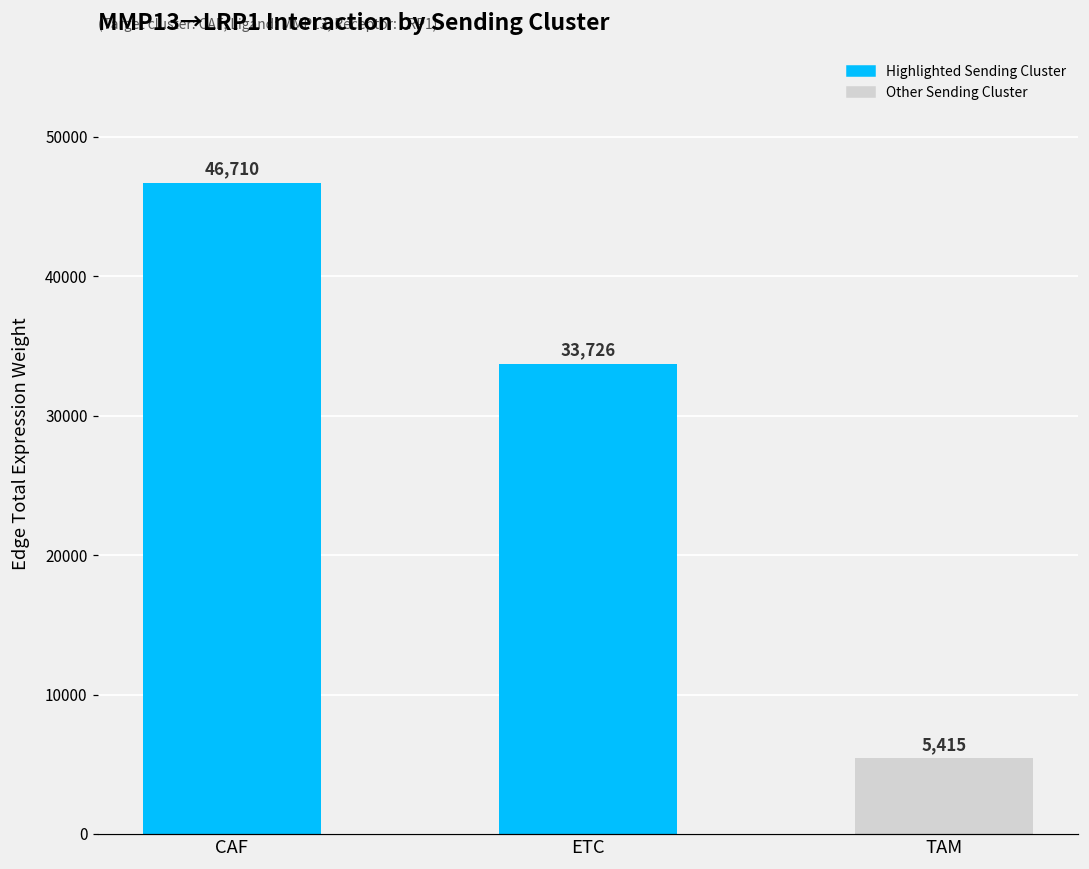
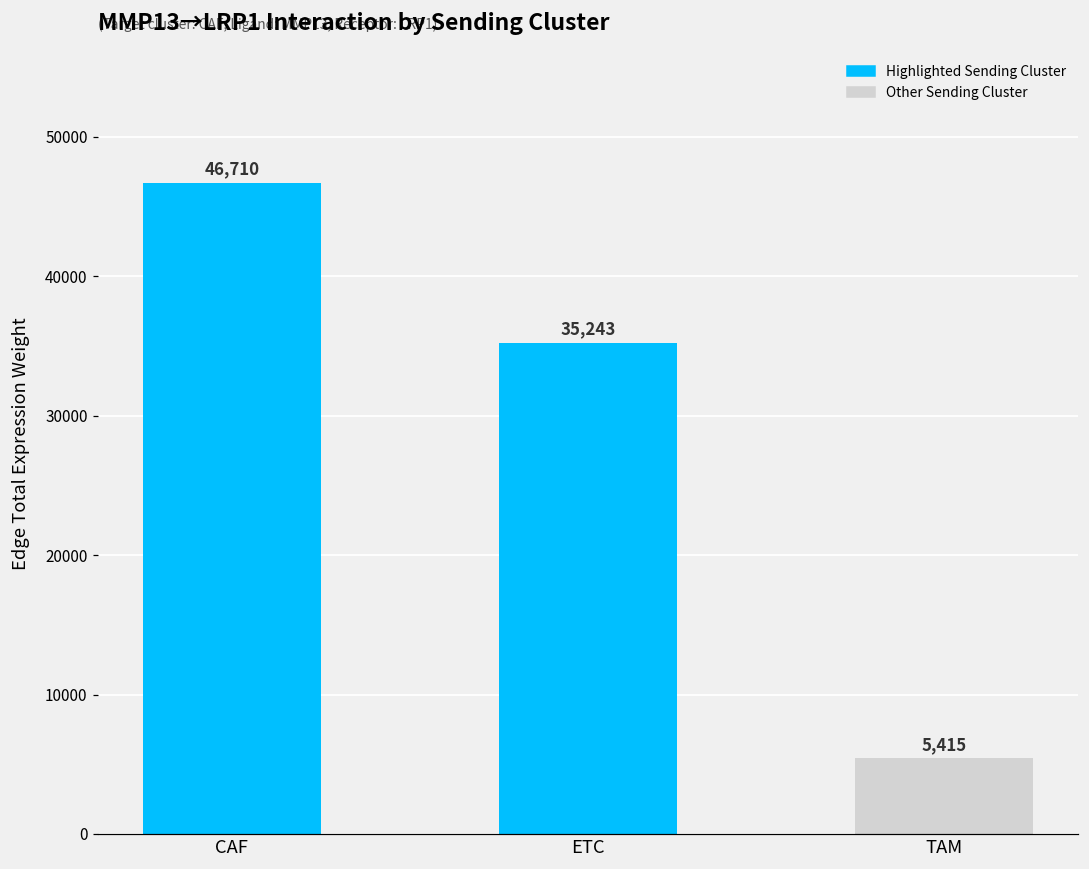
  {
    "CAF": "46,710",
-   "ETC": "33,726",
+   "ETC": "35,243",
    "TAM": "5,415"
  }
